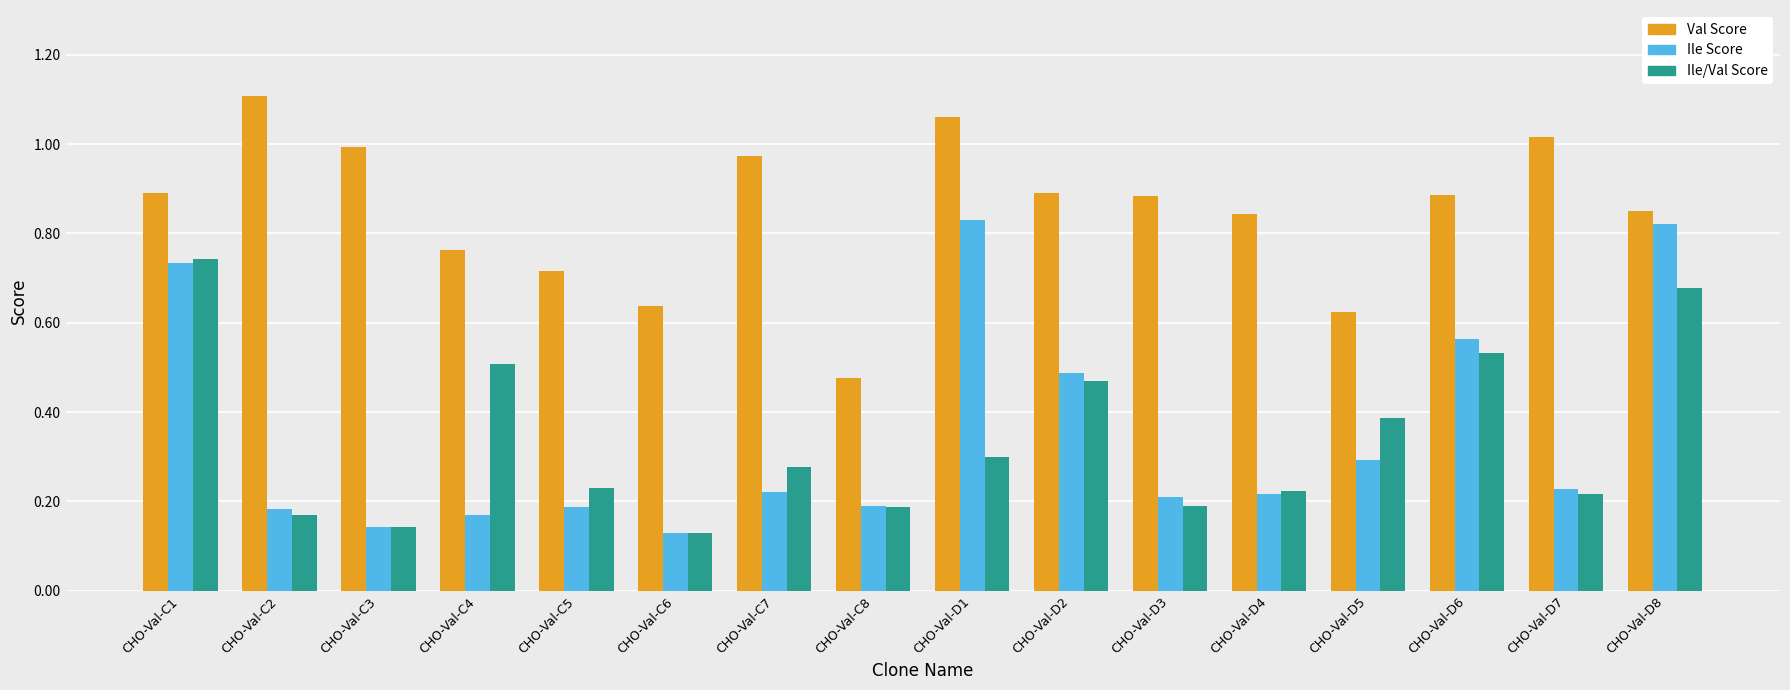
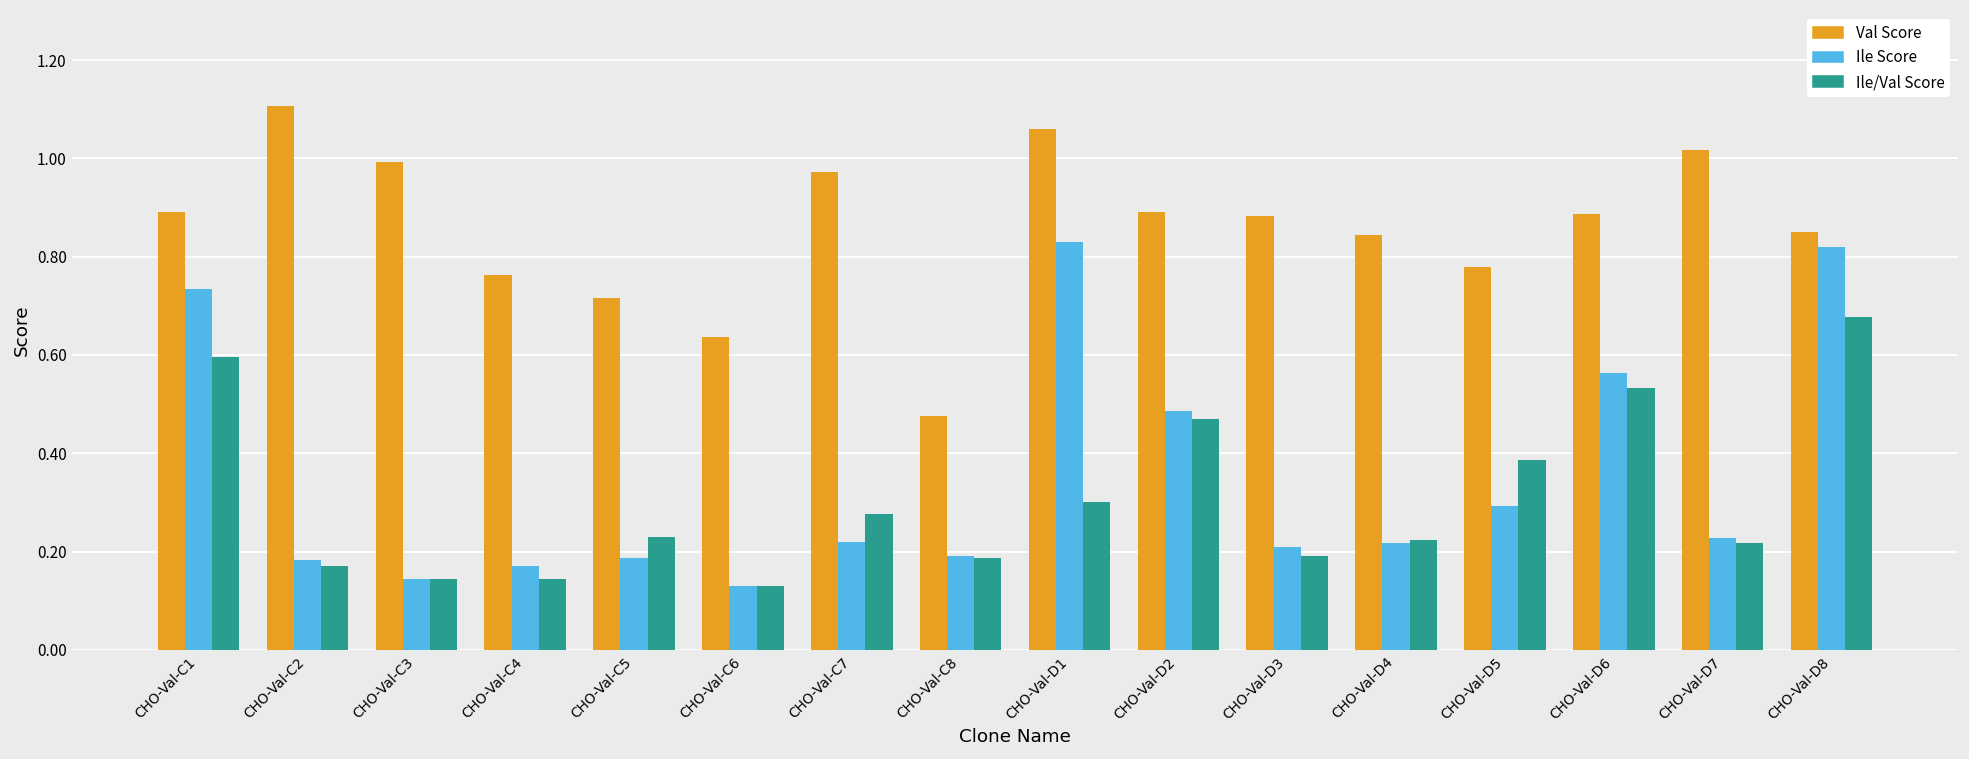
  {
    "Val Score": {
      "CHO-Val-C1": 0.89,
      "CHO-Val-C2": 1.11,
      "CHO-Val-C3": 0.99,
      "CHO-Val-C4": 0.76,
      "CHO-Val-C5": 0.72,
      "CHO-Val-C6": 0.64,
      "CHO-Val-C7": 0.97,
      "CHO-Val-C8": 0.48,
      "CHO-Val-D1": 1.06,
      "CHO-Val-D2": 0.89,
      "CHO-Val-D3": 0.88,
      "CHO-Val-D4": 0.84,
-     "CHO-Val-D5": 0.62,
+     "CHO-Val-D5": 0.78,
      "CHO-Val-D6": 0.89,
      "CHO-Val-D7": 1.02,
      "CHO-Val-D8": 0.85
    },
    "Ile Score": {
      "CHO-Val-C1": 0.73,
      "CHO-Val-C2": 0.18,
      "CHO-Val-C3": 0.14,
      "CHO-Val-C4": 0.17,
      "CHO-Val-C5": 0.19,
      "CHO-Val-C6": 0.13,
      "CHO-Val-C7": 0.22,
      "CHO-Val-C8": 0.19,
      "CHO-Val-D1": 0.83,
      "CHO-Val-D2": 0.49,
      "CHO-Val-D3": 0.21,
      "CHO-Val-D4": 0.22,
      "CHO-Val-D5": 0.29,
      "CHO-Val-D6": 0.56,
      "CHO-Val-D7": 0.23,
      "CHO-Val-D8": 0.82
    },
    "Ile/Val Score": {
-     "CHO-Val-C1": 0.74,
+     "CHO-Val-C1": 0.60,
      "CHO-Val-C2": 0.17,
      "CHO-Val-C3": 0.14,
-     "CHO-Val-C4": 0.51,
+     "CHO-Val-C4": 0.14,
      "CHO-Val-C5": 0.23,
      "CHO-Val-C6": 0.13,
      "CHO-Val-C7": 0.28,
      "CHO-Val-C8": 0.19,
      "CHO-Val-D1": 0.30,
      "CHO-Val-D2": 0.47,
      "CHO-Val-D3": 0.19,
      "CHO-Val-D4": 0.22,
      "CHO-Val-D5": 0.39,
      "CHO-Val-D6": 0.53,
      "CHO-Val-D7": 0.22,
      "CHO-Val-D8": 0.68
    }
  }
